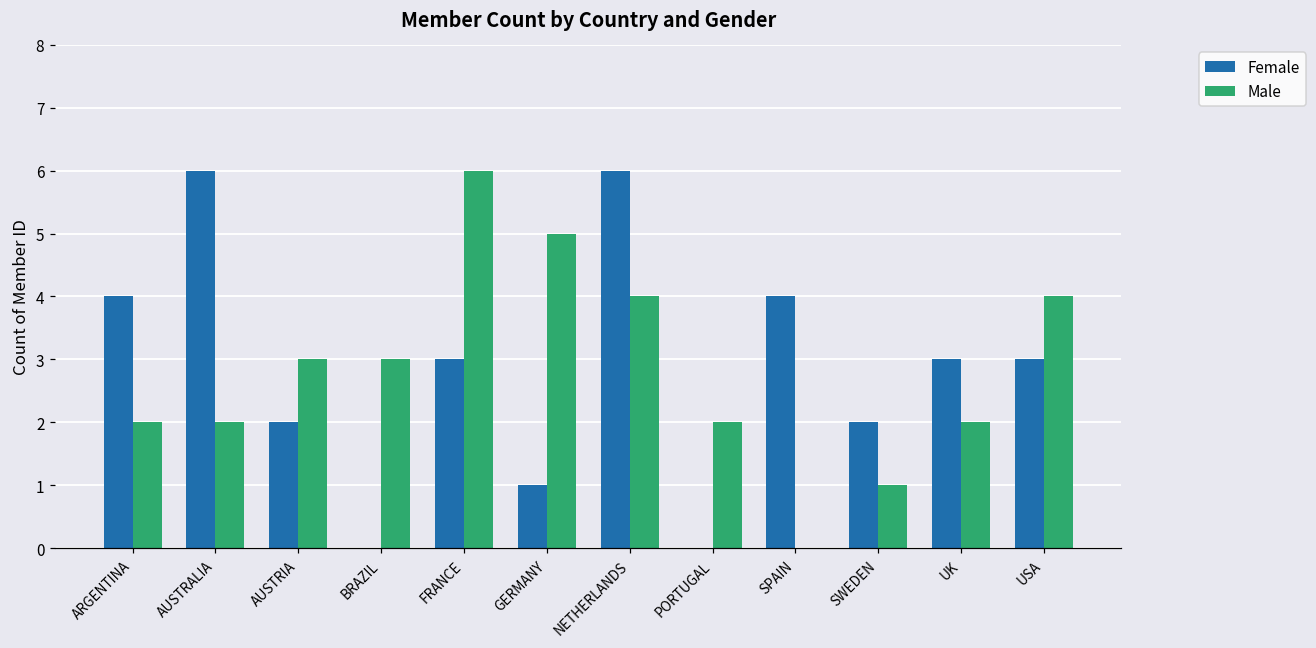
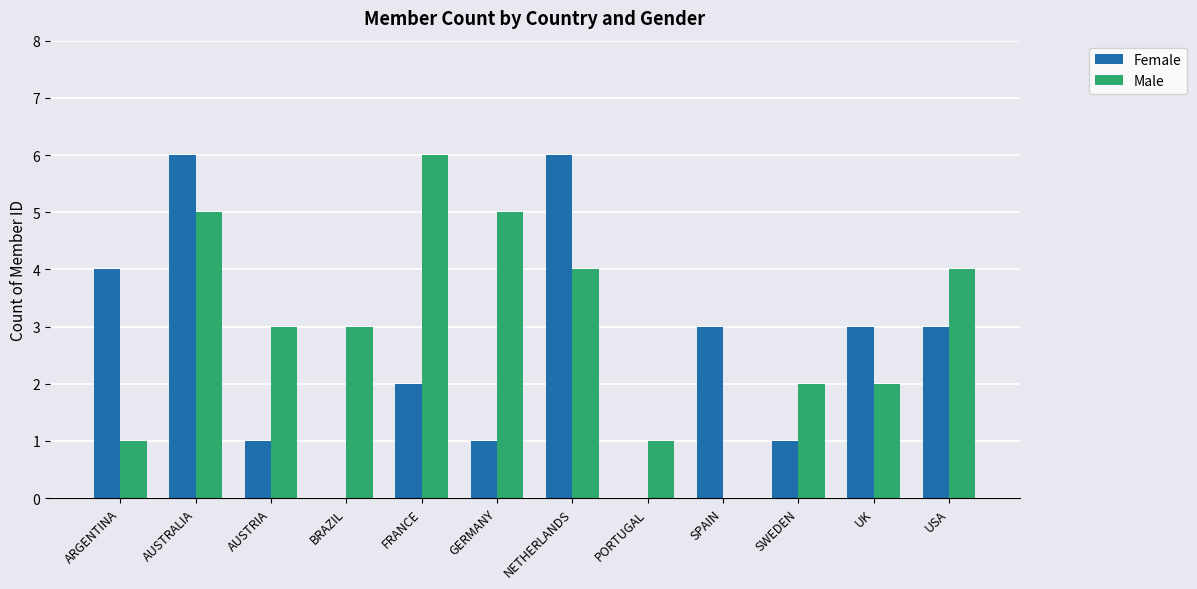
  {
    "Female": {
      "ARGENTINA": 4,
      "AUSTRALIA": 6,
-     "AUSTRIA": 2,
+     "AUSTRIA": 1,
      "BRAZIL": 0,
-     "FRANCE": 3,
+     "FRANCE": 2,
      "GERMANY": 1,
      "NETHERLANDS": 6,
      "PORTUGAL": 0,
-     "SPAIN": 4,
-     "SWEDEN": 2,
+     "SPAIN": 3,
+     "SWEDEN": 1,
      "UK": 3,
      "USA": 3
    },
    "Male": {
-     "ARGENTINA": 2,
-     "AUSTRALIA": 2,
+     "ARGENTINA": 1,
+     "AUSTRALIA": 5,
      "AUSTRIA": 3,
      "BRAZIL": 3,
      "FRANCE": 6,
      "GERMANY": 5,
      "NETHERLANDS": 4,
-     "PORTUGAL": 2,
+     "PORTUGAL": 1,
      "SPAIN": 0,
-     "SWEDEN": 1,
+     "SWEDEN": 2,
      "UK": 2,
      "USA": 4
    }
  }
